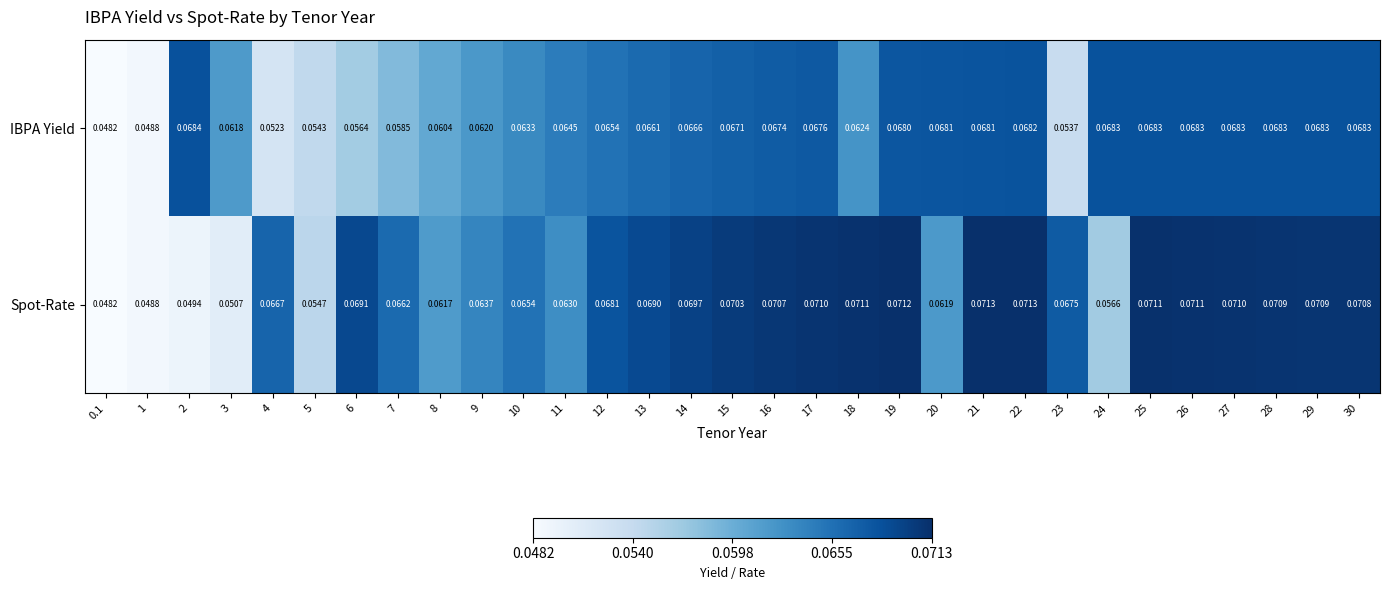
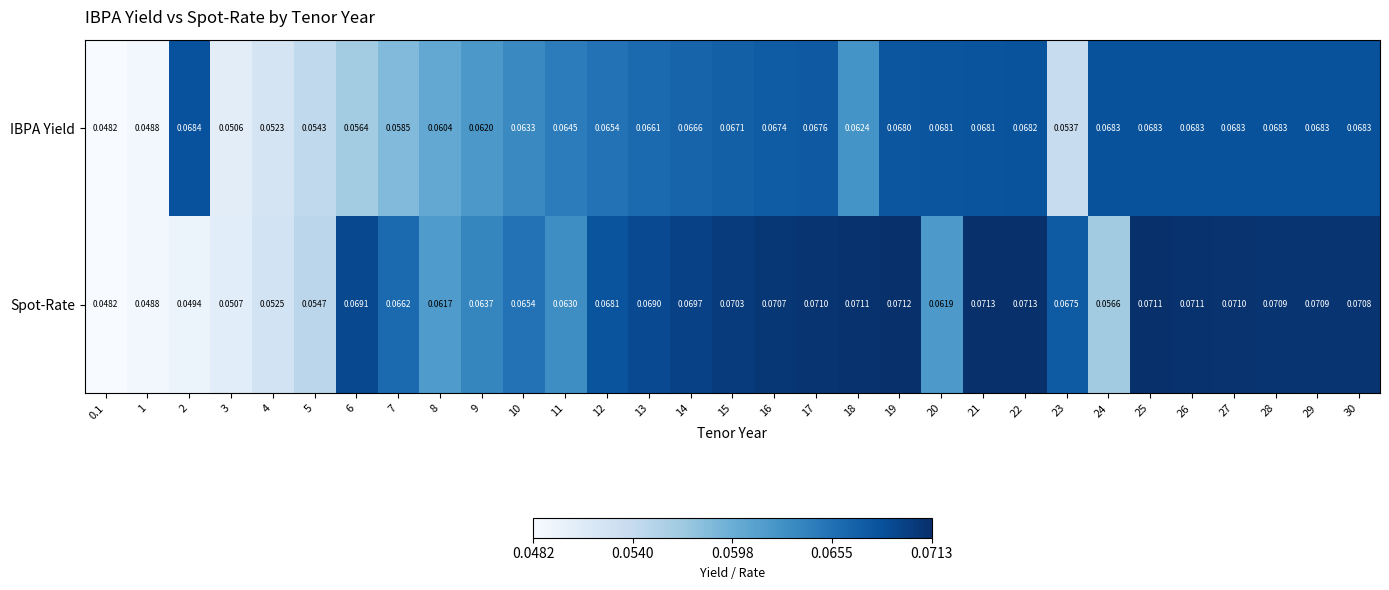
  {
    "IBPA Yield": {
      "0.1": 0.0482,
      "1": 0.0488,
      "2": 0.0684,
-     "3": 0.0618,
+     "3": 0.0506,
      "4": 0.0523,
      "5": 0.0543,
      "6": 0.0564,
      "7": 0.0585,
      "8": 0.0604,
      "9": 0.0620,
      "10": 0.0633,
      "11": 0.0645,
      "12": 0.0654,
      "13": 0.0661,
      "14": 0.0666,
      "15": 0.0671,
      "16": 0.0674,
      "17": 0.0676,
      "18": 0.0624,
      "19": 0.0680,
      "20": 0.0681,
      "21": 0.0681,
      "22": 0.0682,
      "23": 0.0537,
      "24": 0.0683,
      "25": 0.0683,
      "26": 0.0683,
      "27": 0.0683,
      "28": 0.0683,
      "29": 0.0683,
      "30": 0.0683
    },
    "Spot-Rate": {
      "0.1": 0.0482,
      "1": 0.0488,
      "2": 0.0494,
      "3": 0.0507,
-     "4": 0.0667,
+     "4": 0.0525,
      "5": 0.0547,
      "6": 0.0691,
      "7": 0.0662,
      "8": 0.0617,
      "9": 0.0637,
      "10": 0.0654,
      "11": 0.0630,
      "12": 0.0681,
      "13": 0.0690,
      "14": 0.0697,
      "15": 0.0703,
      "16": 0.0707,
      "17": 0.0710,
      "18": 0.0711,
      "19": 0.0712,
      "20": 0.0619,
      "21": 0.0713,
      "22": 0.0713,
      "23": 0.0675,
      "24": 0.0566,
      "25": 0.0711,
      "26": 0.0711,
      "27": 0.0710,
      "28": 0.0709,
      "29": 0.0709,
      "30": 0.0708
    }
  }
